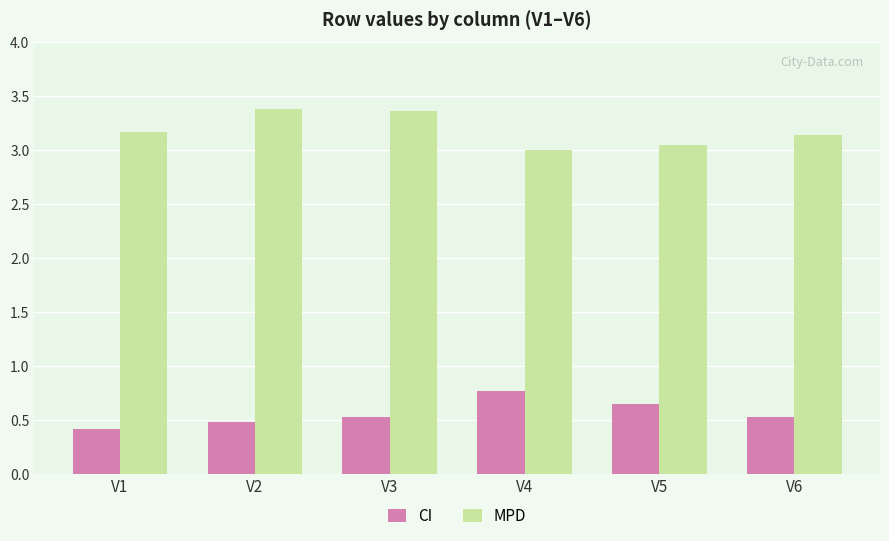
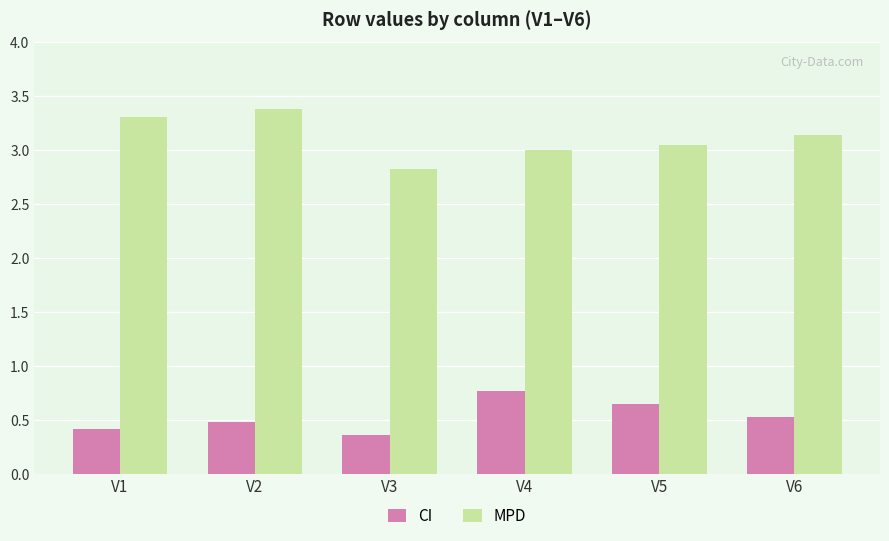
  {
    "CI": {
      "V1": 0.42,
      "V2": 0.48,
-     "V3": 0.53,
+     "V3": 0.36,
      "V4": 0.77,
      "V5": 0.65,
      "V6": 0.53
    },
    "MPD": {
-     "V1": 3.17,
+     "V1": 3.31,
      "V2": 3.38,
-     "V3": 3.36,
+     "V3": 2.83,
      "V4": 3.00,
      "V5": 3.05,
      "V6": 3.15
    }
  }
